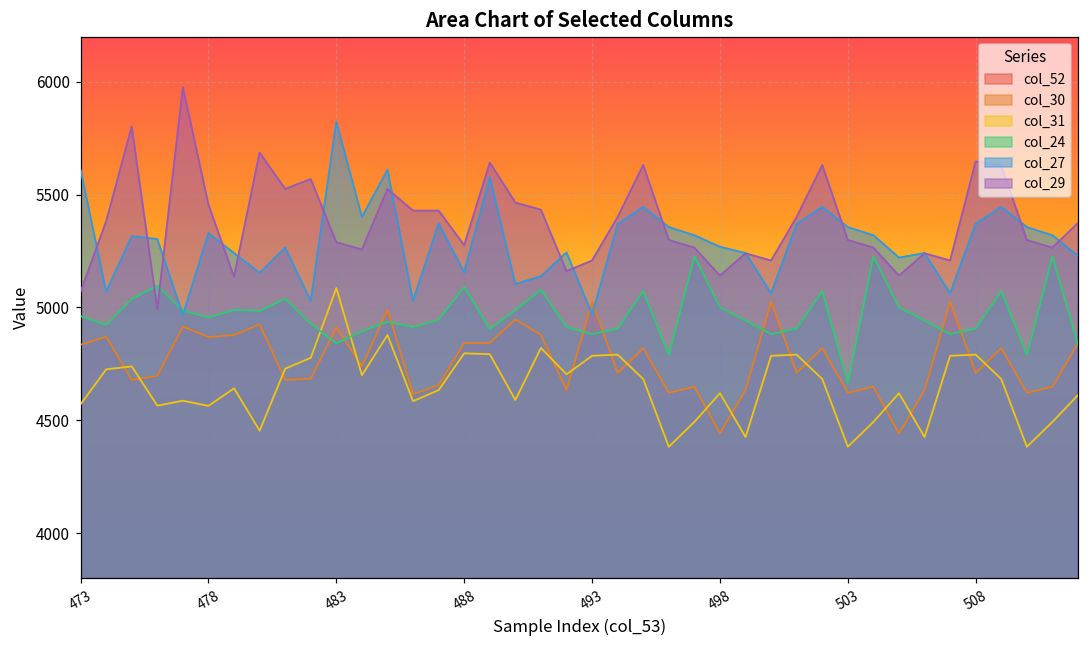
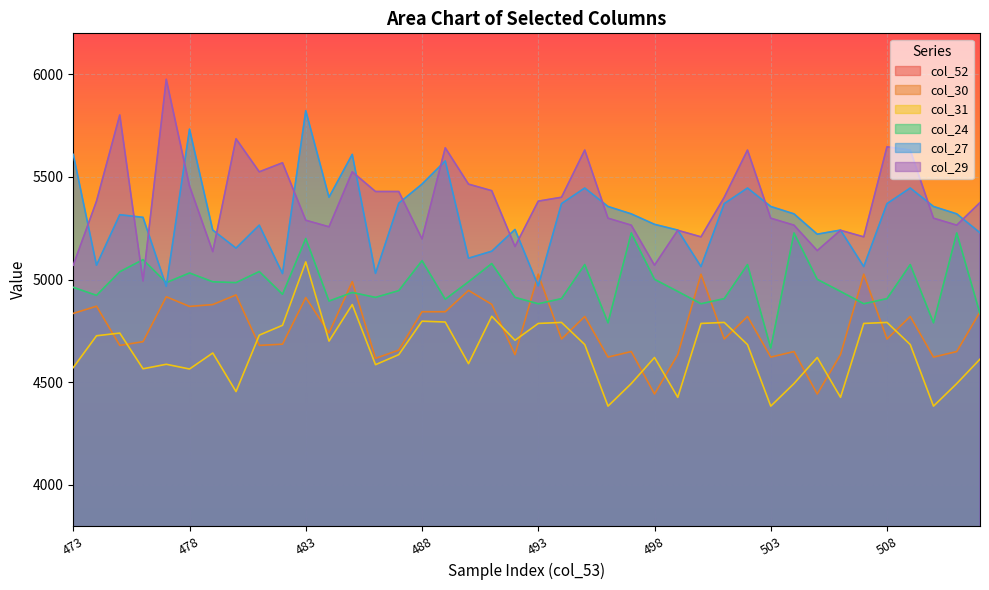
  {
    "col_24": {
      "473": 4960,
-     "478": 4960,
-     "483": 4840,
+     "478": 5030,
+     "483": 5200,
      "488": 5090,
      "493": 4880,
      "498": 5000,
      "503": 4670,
      "508": 4910
    },
    "col_27": {
      "473": 5610,
-     "478": 5330,
+     "478": 5730,
      "483": 5820,
-     "488": 5160,
+     "488": 5470,
      "493": 4970,
      "498": 5270,
      "503": 5360,
      "508": 5370
    },
    "col_29": {
      "473": 5070,
      "478": 5460,
      "483": 5290,
-     "488": 5280,
-     "493": 5210,
-     "498": 5140,
+     "488": 5200,
+     "493": 5380,
+     "498": 5070,
      "503": 5300,
      "508": 5650
    }
  }
